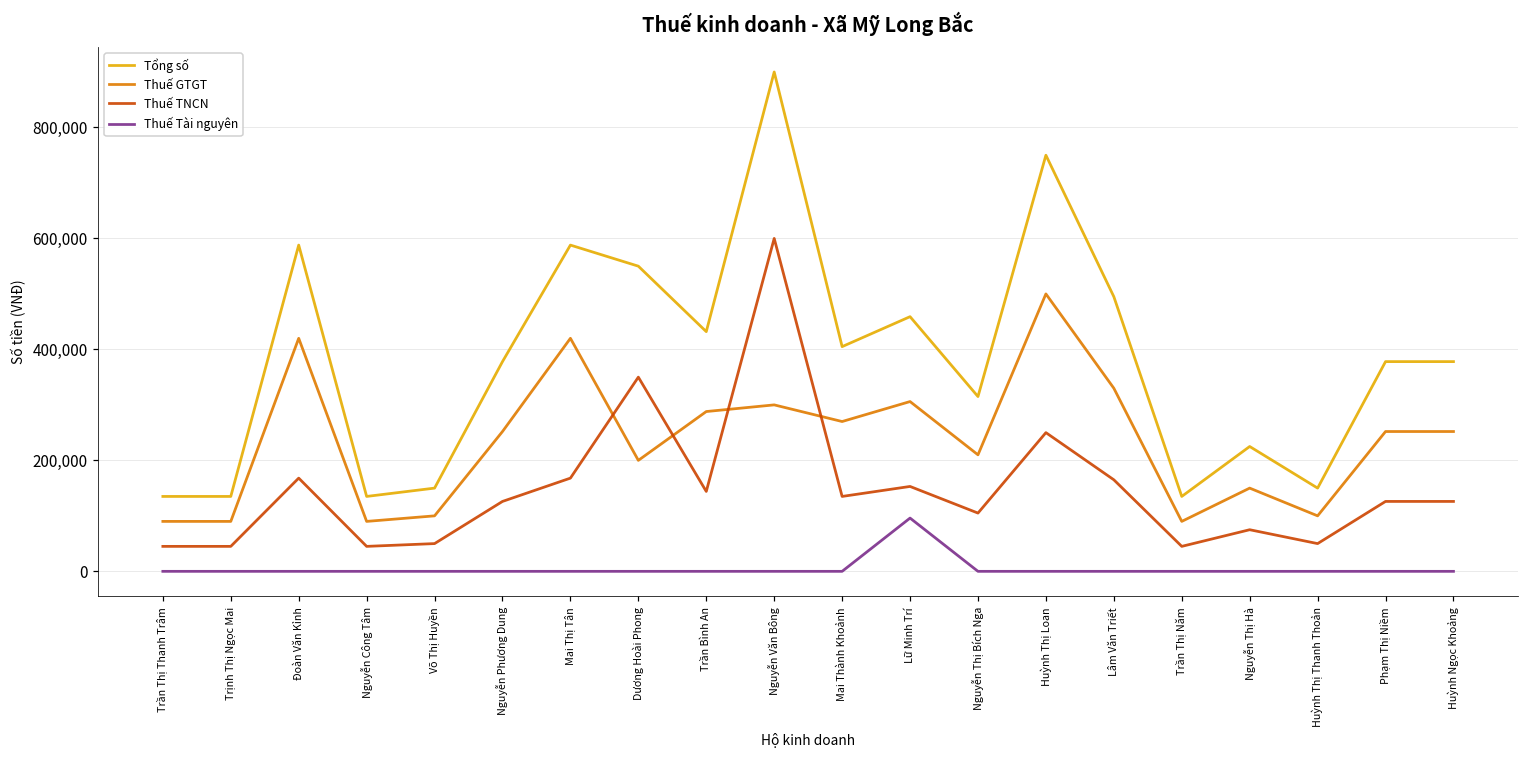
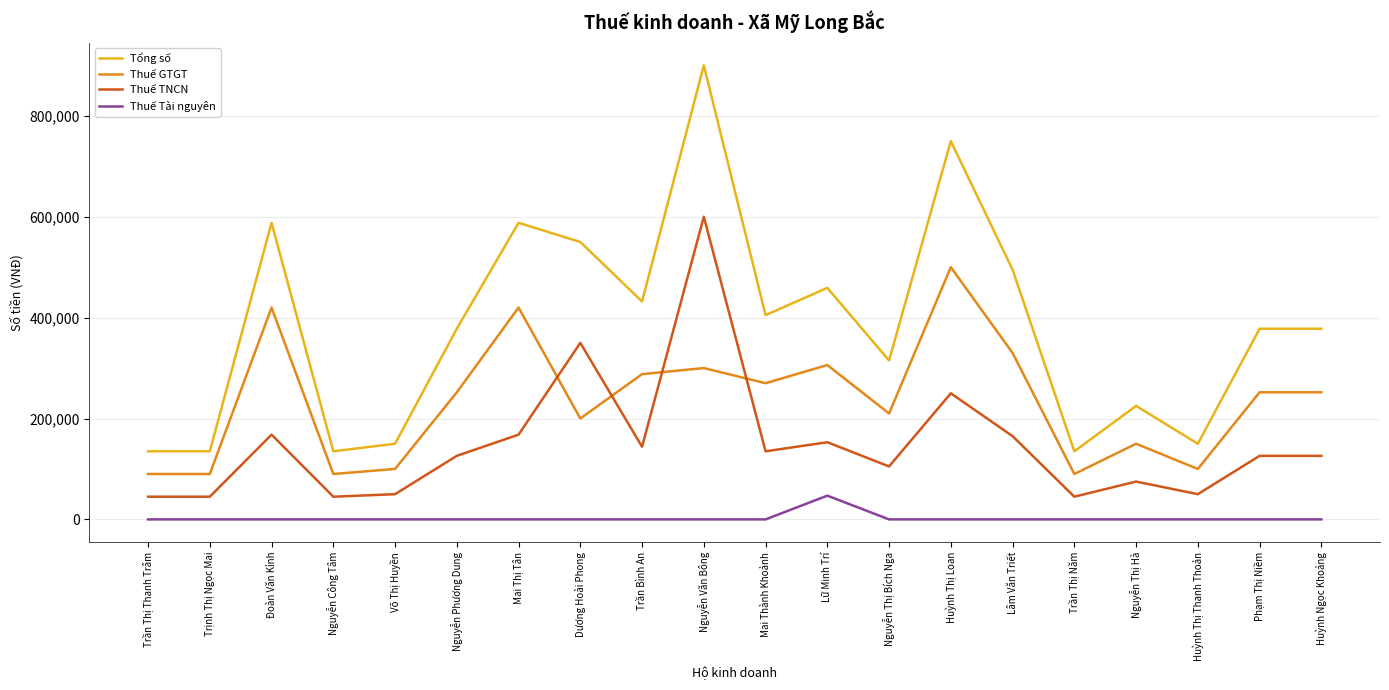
  {
    "Thuế Tài nguyên": {
      "Trần Thị Thanh Trâm": "0",
      "Trịnh Thị Ngọc Mai": "0",
      "Đoàn Văn Kỉnh": "0",
      "Nguyễn Công Tâm": "0",
      "Võ Thị Huyền": "0",
      "Nguyễn Phương Dung": "0",
      "Mai Thị Tân": "0",
      "Dương Hoài Phong": "0",
      "Trần Bình An": "0",
      "Nguyễn Văn Bông": "0",
      "Mai Thành Khoảnh": "0",
-     "Lữ Minh Trí": "100,000",
+     "Lữ Minh Trí": "50,000",
      "Nguyễn Thị Bích Nga": "0",
      "Huỳnh Thị Loan": "0",
      "Lâm Văn Triết": "0",
      "Trần Thị Năm": "0",
      "Nguyễn Thị Hà": "0",
      "Huỳnh Thị Thanh Thoản": "0",
      "Phạm Thị Niềm": "0",
      "Huỳnh Ngọc Khoảng": "0"
    }
  }
